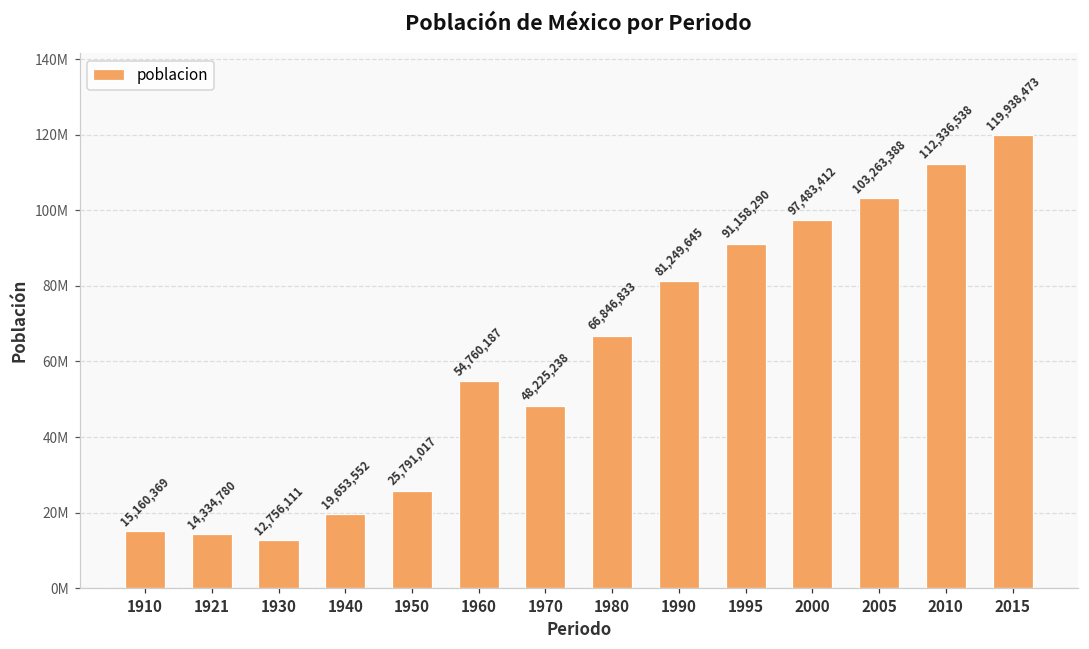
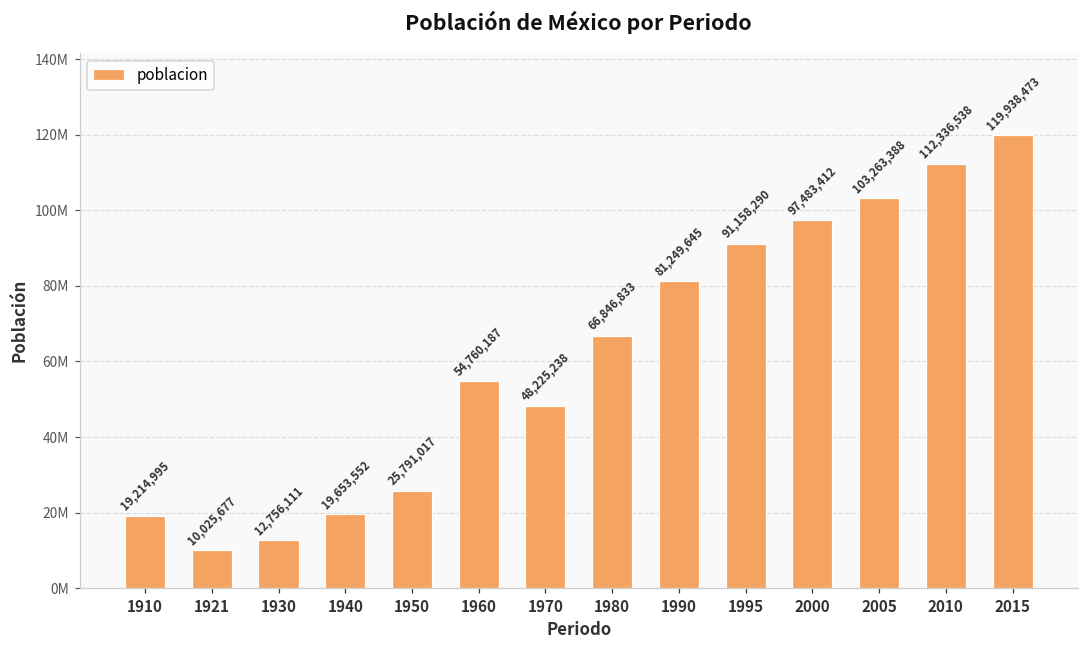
  {
-   "1910": "15,160,369",
-   "1921": "14,334,780",
+   "1910": "19,214,995",
+   "1921": "10,025,677",
    "1930": "12,756,111",
    "1940": "19,653,552",
    "1950": "25,791,017",
    "1960": "54,760,187",
    "1970": "48,225,238",
    "1980": "66,846,833",
    "1990": "81,249,645",
    "1995": "91,158,290",
    "2000": "97,483,412",
    "2005": "103,263,388",
    "2010": "112,336,538",
    "2015": "119,938,473"
  }
